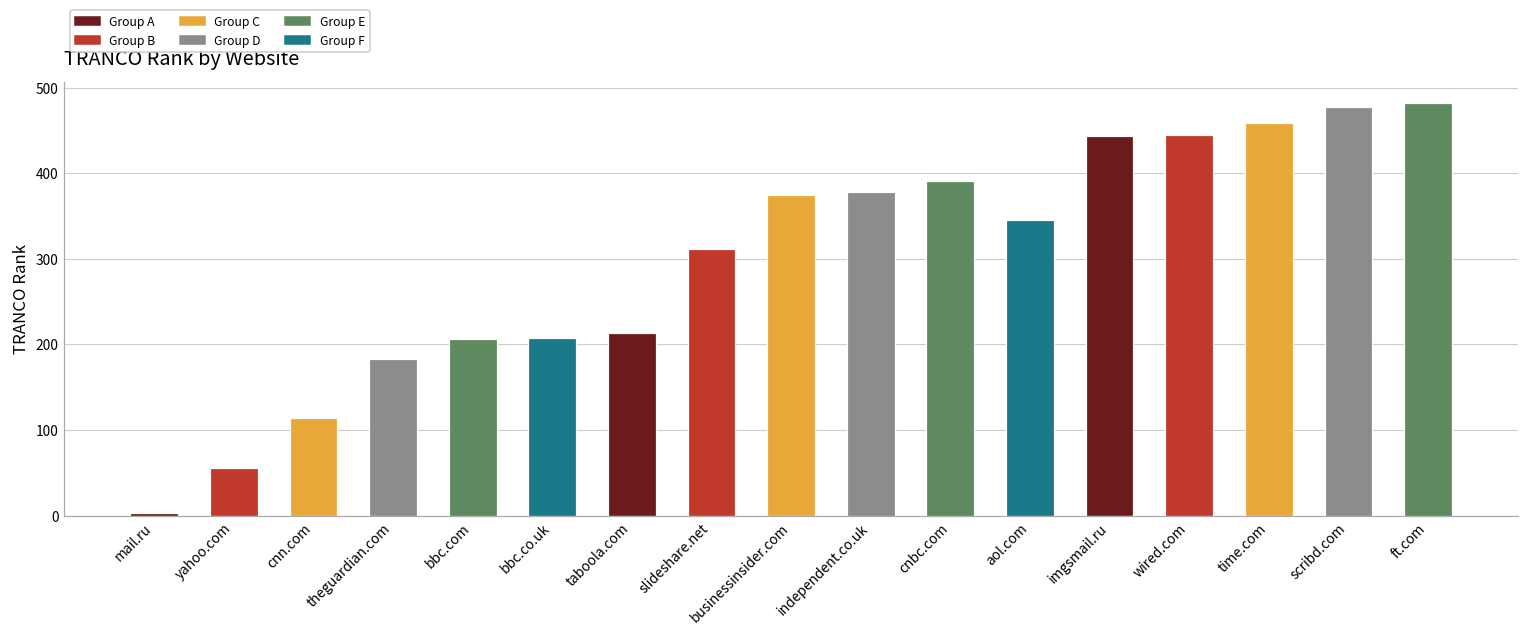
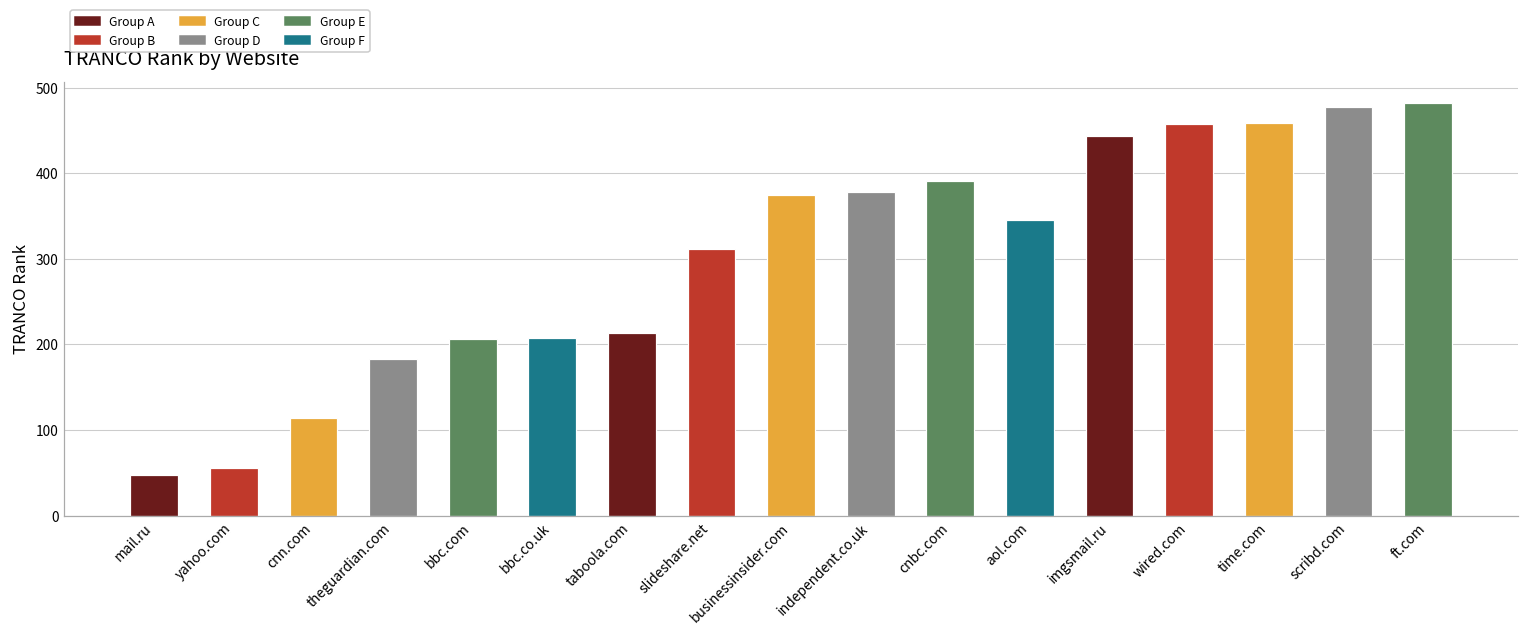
  {
-   "mail.ru": 0,
+   "mail.ru": 50,
    "yahoo.com": 60,
    "cnn.com": 110,
    "theguardian.com": 180,
    "bbc.com": 210,
    "bbc.co.uk": 210,
    "taboola.com": 210,
    "slideshare.net": 310,
    "businessinsider.com": 380,
    "independent.co.uk": 380,
    "cnbc.com": 390,
    "aol.com": 350,
    "imgsmail.ru": 440,
-   "wired.com": 450,
+   "wired.com": 460,
    "time.com": 460,
    "scribd.com": 480,
    "ft.com": 480
  }
